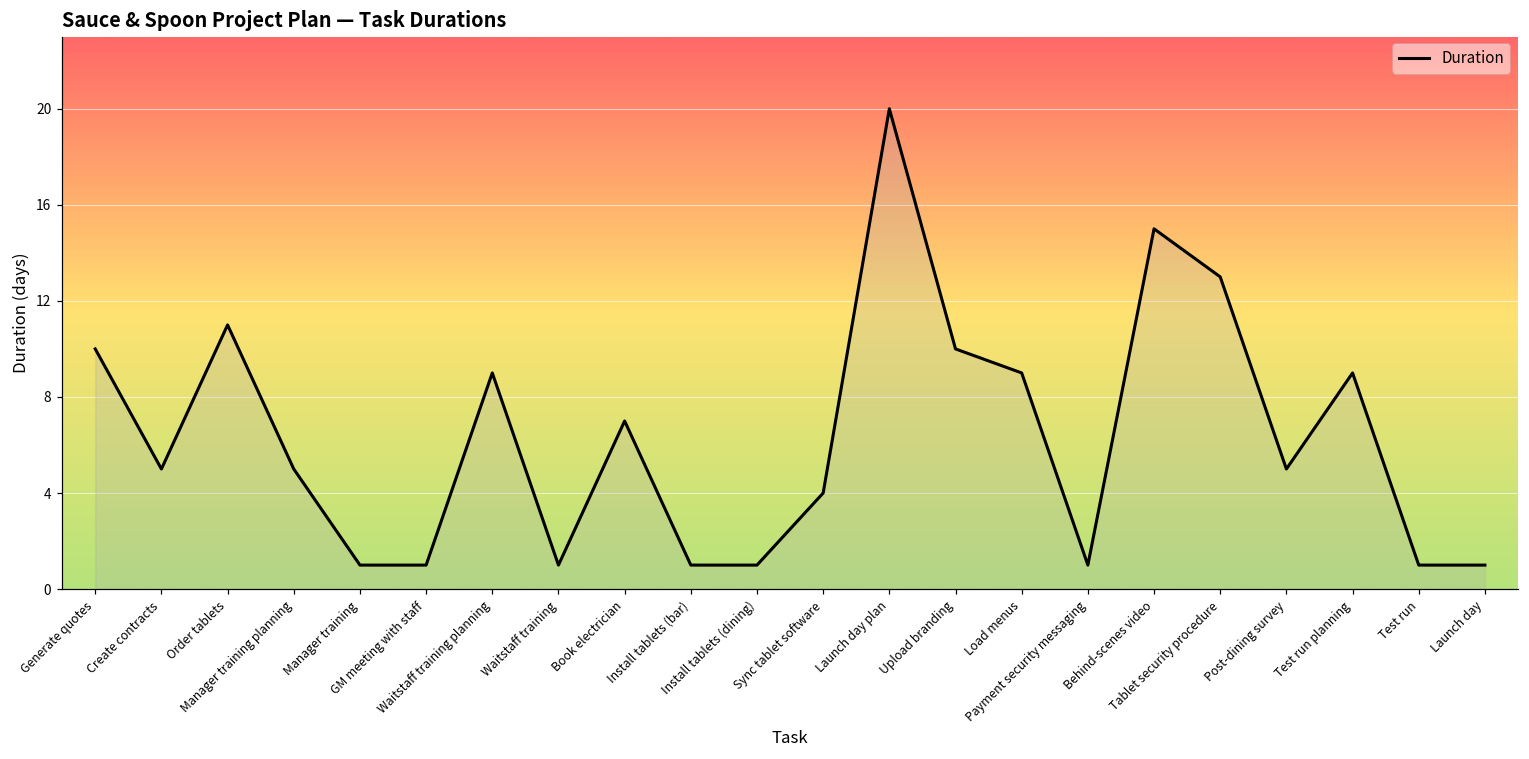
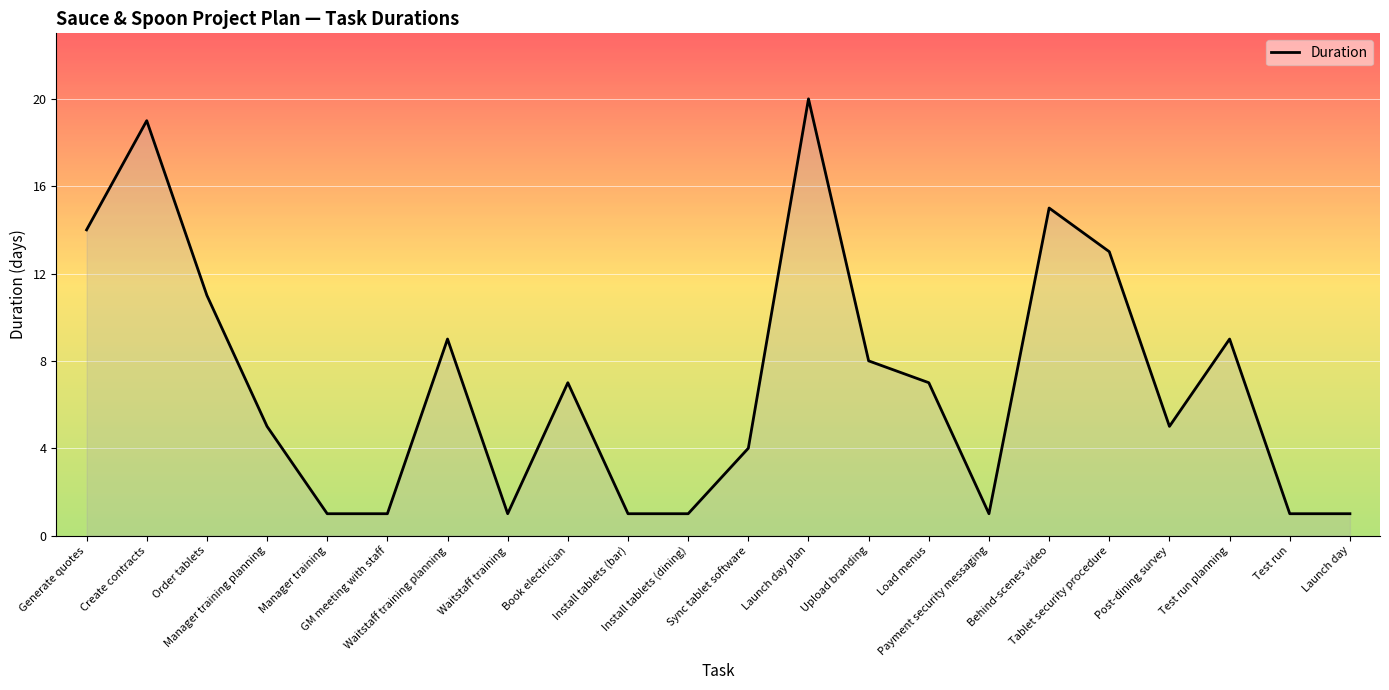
  {
-   "Generate quotes": 10,
-   "Create contracts": 5,
+   "Generate quotes": 14,
+   "Create contracts": 19,
    "Order tablets": 11,
    "Manager training planning": 5,
    "Manager training": 1,
    "GM meeting with staff": 1,
    "Waitstaff training planning": 9,
    "Waitstaff training": 1,
    "Book electrician": 7,
    "Install tablets (bar)": 1,
    "Install tablets (dining)": 1,
    "Sync tablet software": 4,
    "Launch day plan": 20,
-   "Upload branding": 10,
-   "Load menus": 9,
+   "Upload branding": 8,
+   "Load menus": 7,
    "Payment security messaging": 1,
    "Behind-scenes video": 15,
    "Tablet security procedure": 13,
    "Post-dining survey": 5,
    "Test run planning": 9,
    "Test run": 1,
    "Launch day": 1
  }
